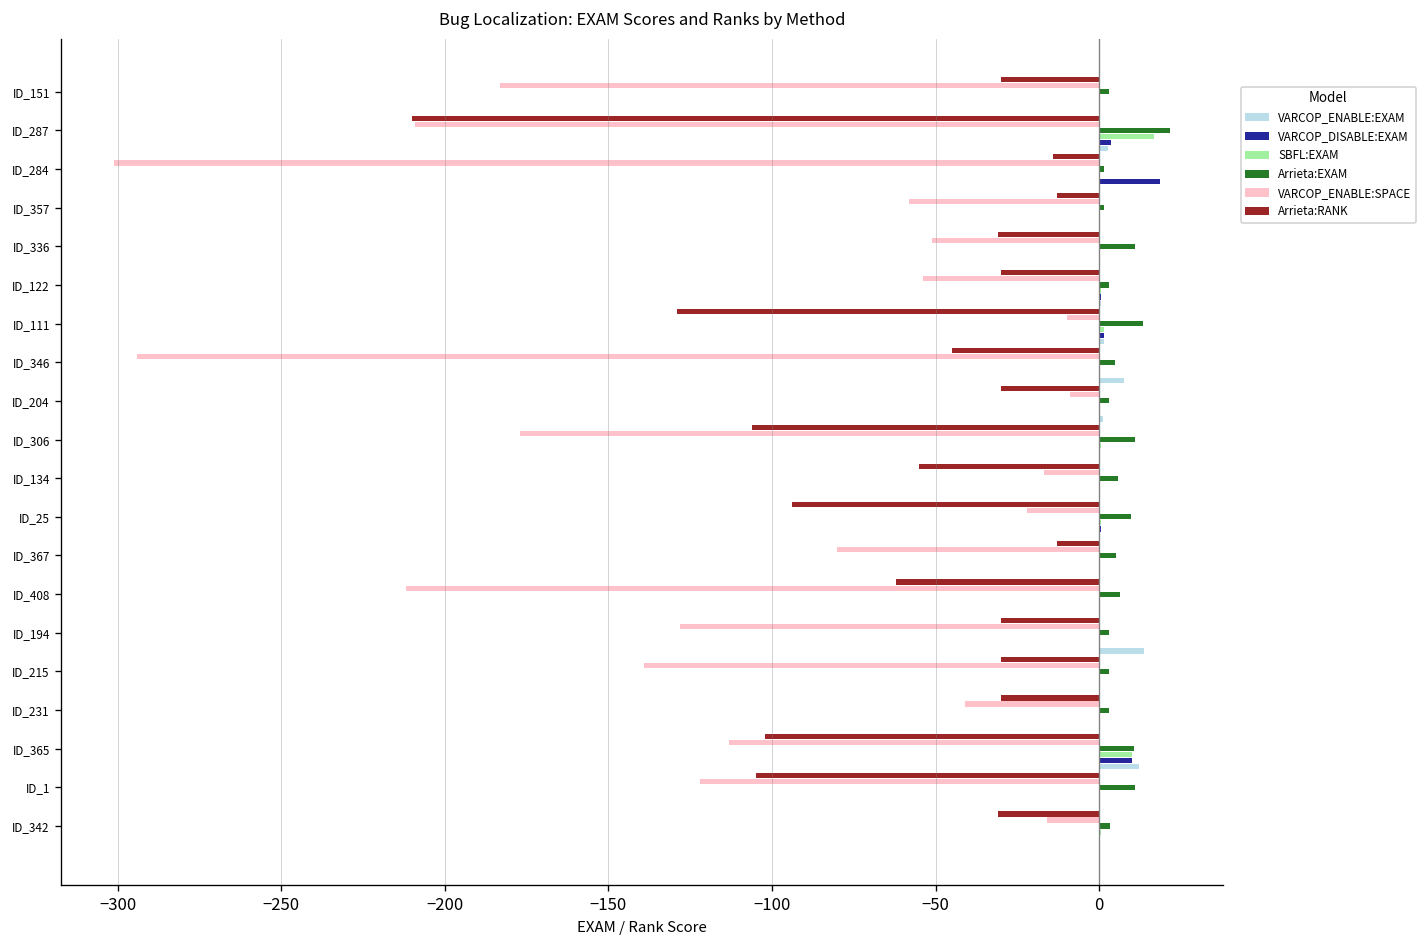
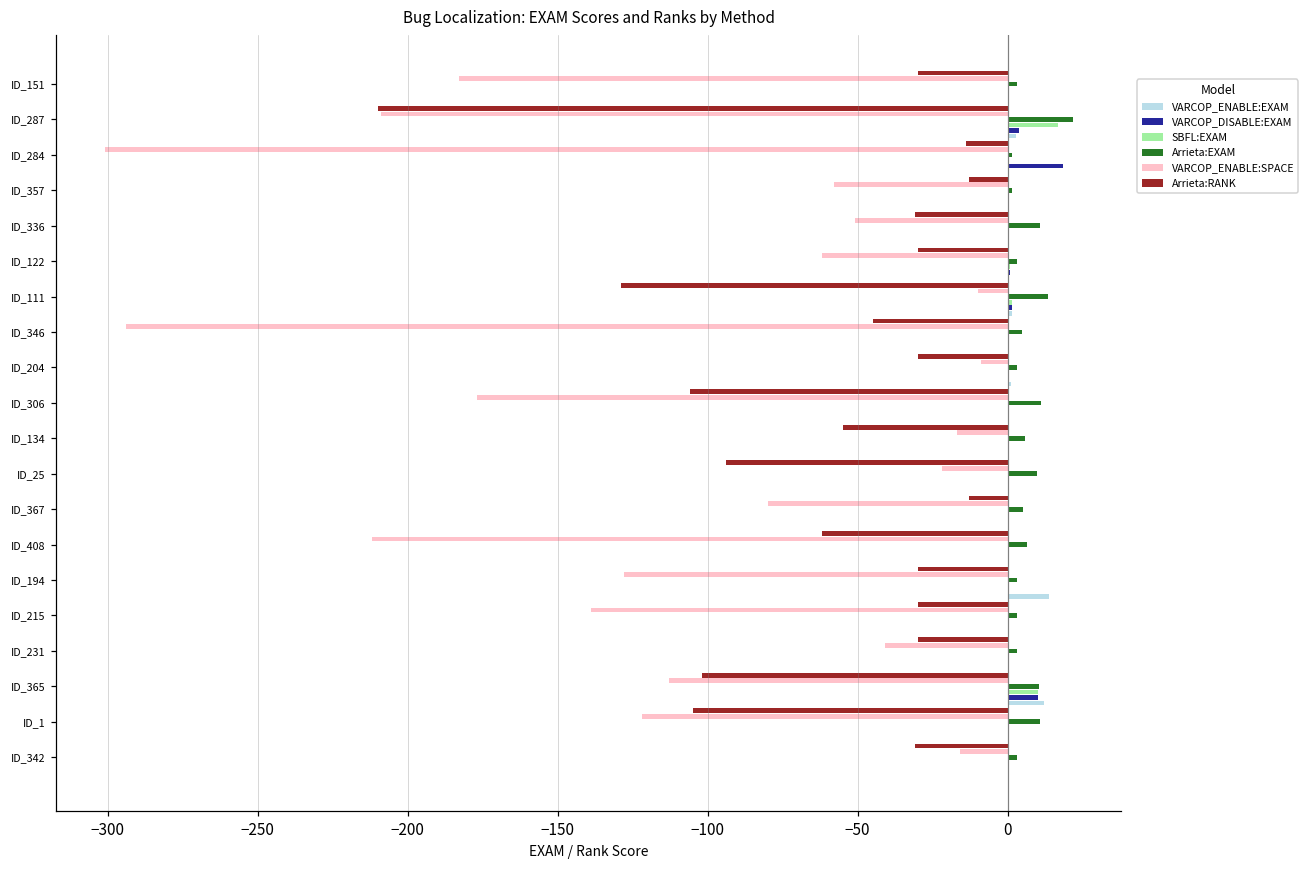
  {
    "VARCOP_ENABLE:EXAM": {
      "ID_287": 3,
      "ID_111": 2,
-     "ID_346": 8,
+     "ID_346": 0,
      "ID_204": 1,
      "ID_194": 14,
      "ID_365": 12
    },
    "VARCOP_DISABLE:EXAM": {
      "ID_287": 4,
      "ID_284": 19,
      "ID_111": 1,
      "ID_365": 10
    },
    "SBFL:EXAM": {
      "ID_287": 17,
      "ID_111": 1,
      "ID_365": 10
    },
    "Arrieta:EXAM": {
      "ID_151": 3,
      "ID_287": 22,
      "ID_284": 1,
      "ID_357": 1,
      "ID_336": 11,
      "ID_122": 3,
      "ID_111": 13,
      "ID_346": 5,
      "ID_204": 3,
      "ID_306": 11,
      "ID_134": 6,
      "ID_25": 10,
      "ID_367": 5,
      "ID_408": 6,
      "ID_194": 3,
      "ID_215": 3,
      "ID_231": 3,
      "ID_365": 11,
      "ID_1": 11,
      "ID_342": 3
    },
    "VARCOP_ENABLE:SPACE": {
      "ID_151": -183,
      "ID_287": -209,
      "ID_284": -301,
      "ID_357": -58,
      "ID_336": -51,
-     "ID_122": -54,
+     "ID_122": -62,
      "ID_111": -10,
      "ID_346": -294,
      "ID_204": -9,
      "ID_306": -177,
      "ID_134": -17,
      "ID_25": -22,
      "ID_367": -80,
      "ID_408": -212,
      "ID_194": -128,
      "ID_215": -139,
      "ID_231": -41,
      "ID_365": -113,
      "ID_1": -122,
      "ID_342": -16
    },
    "Arrieta:RANK": {
      "ID_151": -30,
      "ID_287": -210,
      "ID_284": -14,
      "ID_357": -13,
      "ID_336": -31,
      "ID_122": -30,
      "ID_111": -129,
      "ID_346": -45,
      "ID_204": -30,
      "ID_306": -106,
      "ID_134": -55,
      "ID_25": -94,
      "ID_367": -13,
      "ID_408": -62,
      "ID_194": -30,
      "ID_215": -30,
      "ID_231": -30,
      "ID_365": -102,
      "ID_1": -105,
      "ID_342": -31
    }
  }
